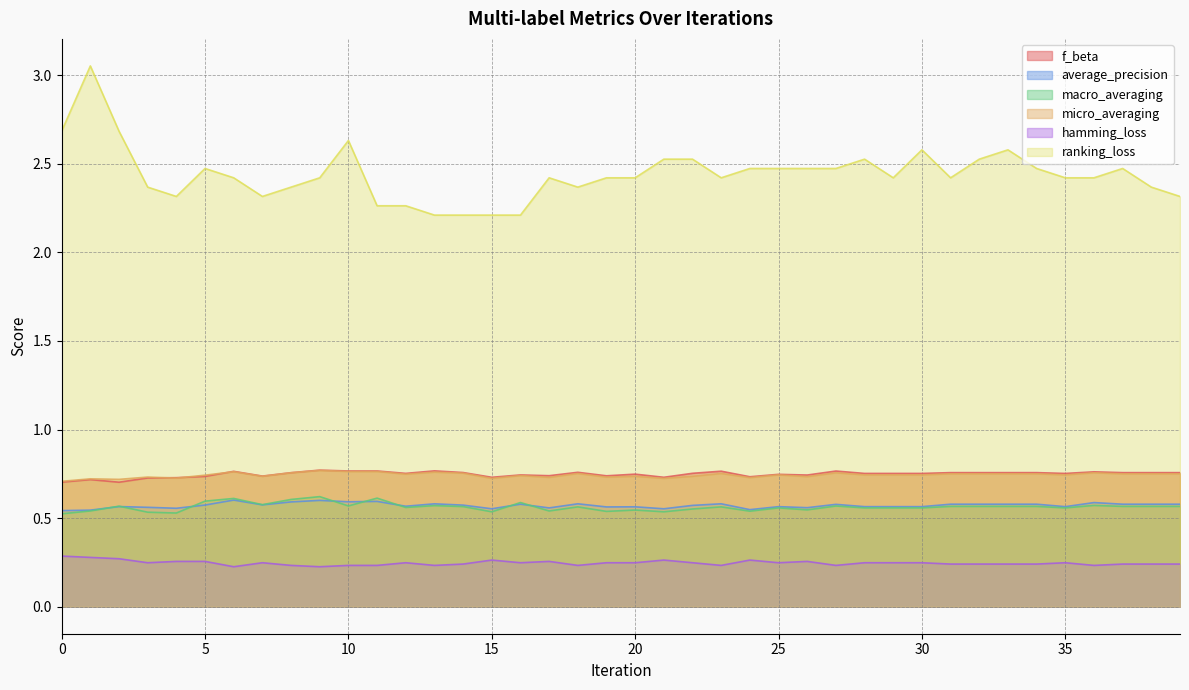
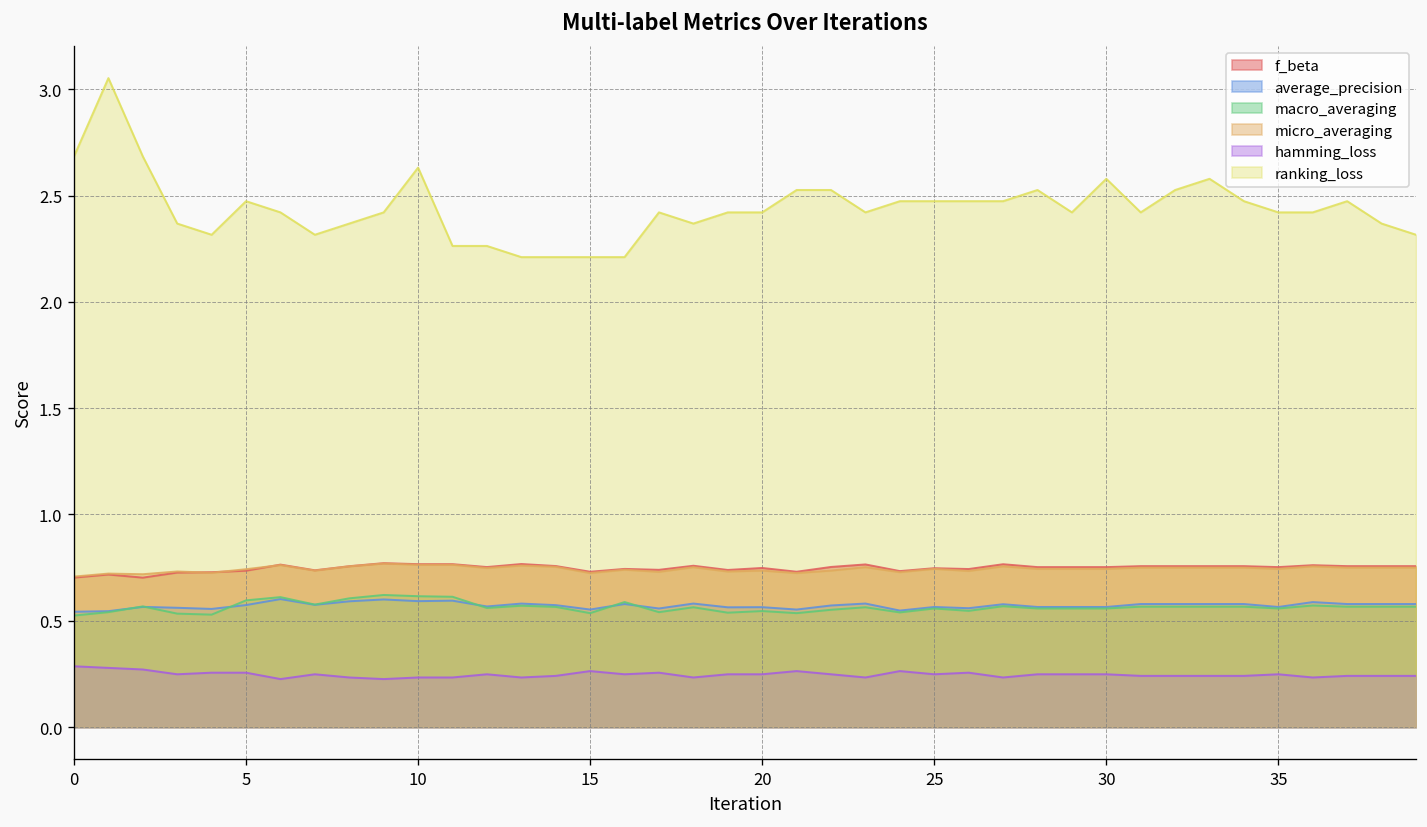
  {
    "macro_averaging": {
      "0": 0.52,
      "5": 0.60,
-     "10": 0.57,
+     "10": 0.62,
      "15": 0.54,
      "20": 0.55
    }
  }
